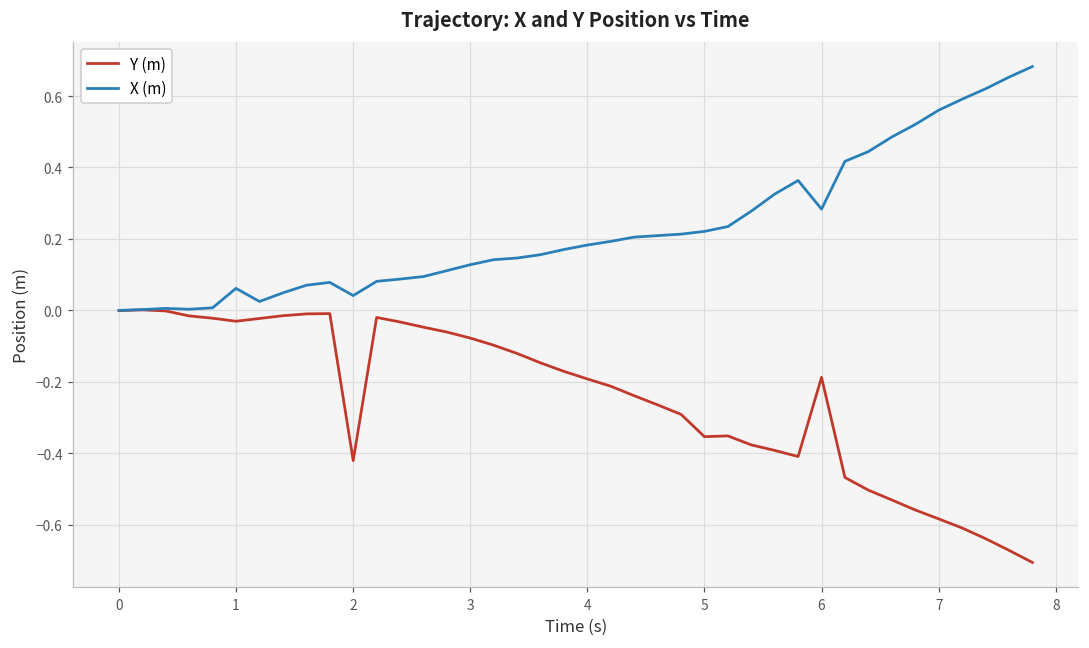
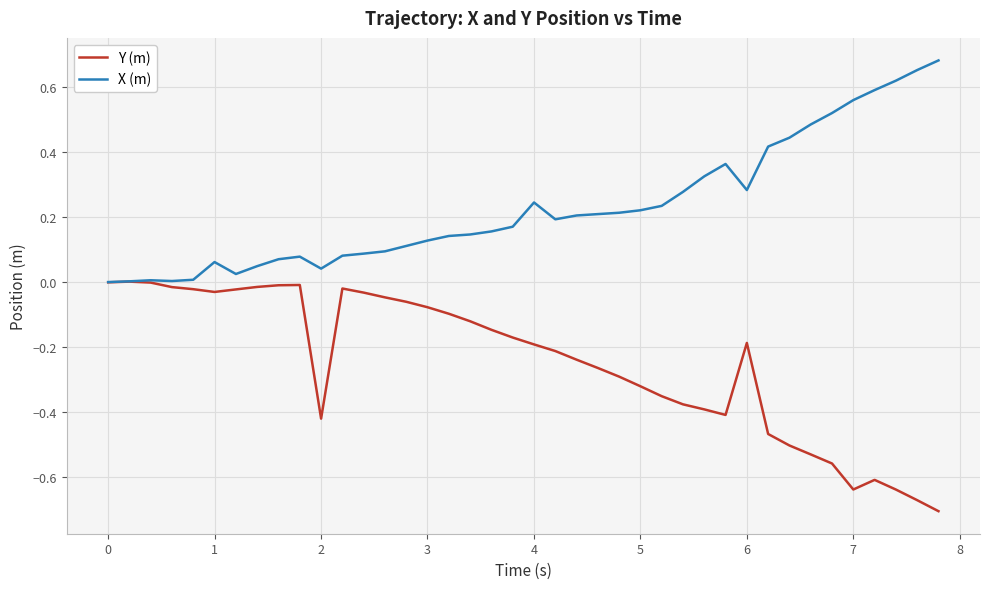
  {
    "Y (m)": {
      "1": -0.03,
      "2": -0.42,
      "3": -0.08,
      "4": -0.19,
-     "5": -0.35,
+     "5": -0.32,
      "6": -0.19,
-     "7": -0.58
+     "7": -0.64
    },
    "X (m)": {
      "1": 0.06,
      "2": 0.04,
      "3": 0.13,
-     "4": 0.18,
+     "4": 0.25,
      "5": 0.22,
      "6": 0.28,
      "7": 0.56
    }
  }
